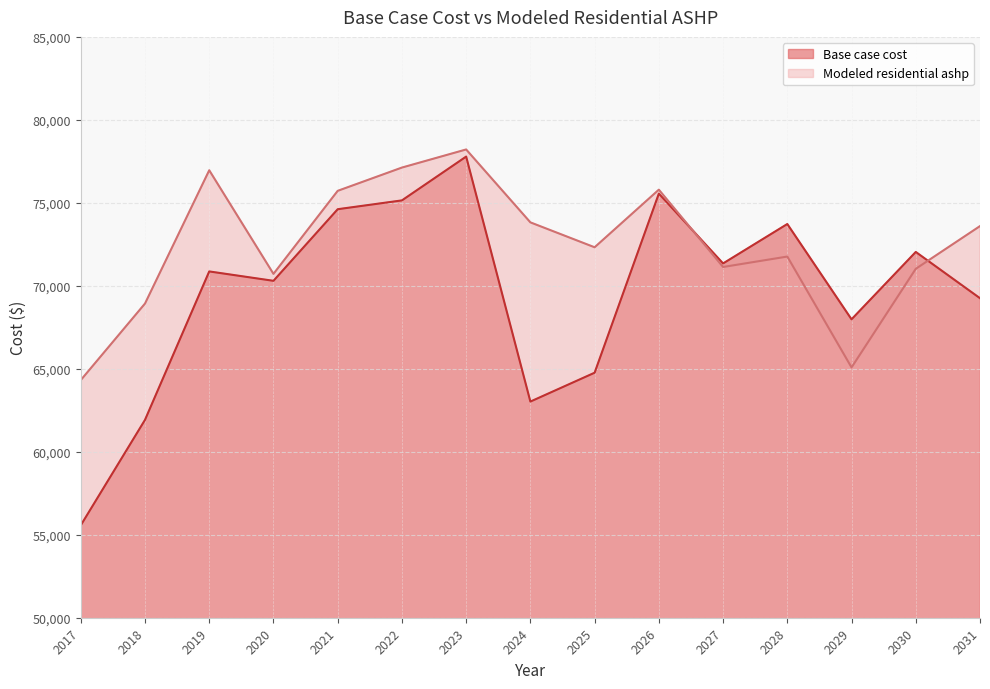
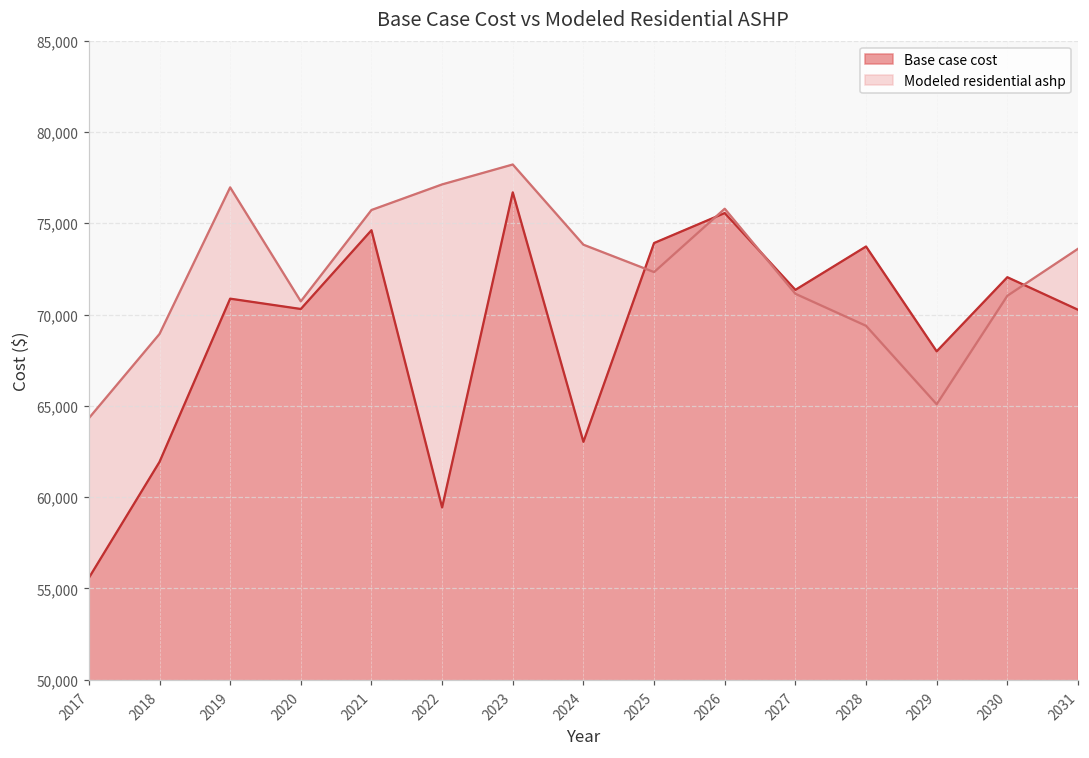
  {
    "Base case cost": {
      "2017": "55,600",
      "2018": "61,900",
      "2019": "70,900",
      "2020": "70,300",
      "2021": "74,600",
-     "2022": "75,100",
-     "2023": "77,800",
+     "2022": "59,400",
+     "2023": "76,700",
      "2024": "63,000",
-     "2025": "64,800",
+     "2025": "73,900",
      "2026": "75,600",
      "2027": "71,300",
      "2028": "73,700",
      "2029": "68,000",
      "2030": "72,000",
-     "2031": "69,300"
+     "2031": "70,300"
    },
    "Modeled residential ashp": {
      "2017": "64,300",
      "2018": "68,900",
      "2019": "77,000",
      "2020": "70,700",
      "2021": "75,700",
      "2022": "77,100",
      "2023": "78,200",
      "2024": "73,800",
      "2025": "72,300",
      "2026": "75,800",
      "2027": "71,100",
-     "2028": "71,800",
+     "2028": "69,400",
      "2029": "65,100",
      "2030": "71,000",
      "2031": "73,600"
    }
  }
